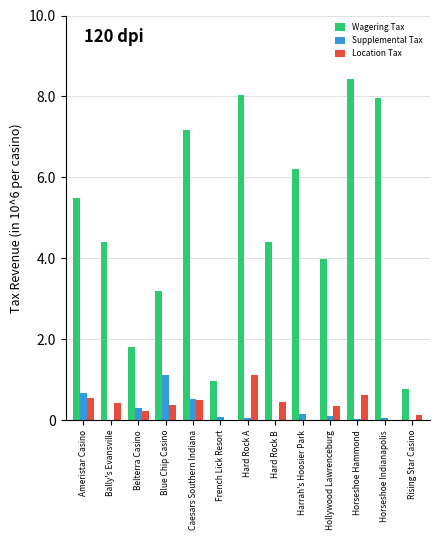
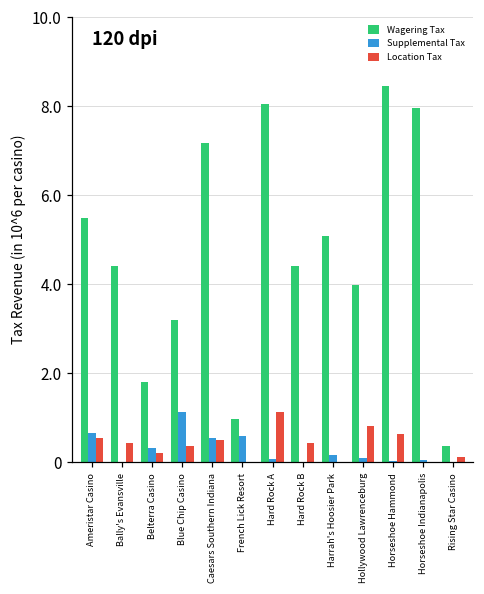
  {
    "Wagering Tax": {
      "Ameristar Casino": 5.5,
      "Bally's Evansville": 4.4,
      "Belterra Casino": 1.8,
      "Blue Chip Casino": 3.2,
      "Caesars Southern Indiana": 7.2,
      "French Lick Resort": 1.0,
      "Hard Rock A": 8.0,
      "Hard Rock B": 4.4,
-     "Harrah's Hoosier Park": 6.2,
+     "Harrah's Hoosier Park": 5.1,
      "Hollywood Lawrenceburg": 4.0,
      "Horseshoe Hammond": 8.4,
      "Horseshoe Indianapolis": 8.0,
-     "Rising Star Casino": 0.8
+     "Rising Star Casino": 0.4
    },
    "Supplemental Tax": {
      "Ameristar Casino": 0.7,
      "Belterra Casino": 0.3,
      "Blue Chip Casino": 1.1,
      "Caesars Southern Indiana": 0.5,
-     "French Lick Resort": 0.1,
+     "French Lick Resort": 0.6,
      "Hard Rock B": 0.0,
      "Harrah's Hoosier Park": 0.2,
      "Hollywood Lawrenceburg": 0.1
    },
    "Location Tax": {
      "Ameristar Casino": 0.5,
      "Bally's Evansville": 0.4,
      "Belterra Casino": 0.2,
      "Blue Chip Casino": 0.4,
      "Caesars Southern Indiana": 0.5,
      "French Lick Resort": 0.0,
      "Hard Rock A": 1.1,
      "Hard Rock B": 0.4,
      "Harrah's Hoosier Park": 0.0,
-     "Hollywood Lawrenceburg": 0.3,
+     "Hollywood Lawrenceburg": 0.8,
      "Horseshoe Hammond": 0.6,
      "Horseshoe Indianapolis": 0.0,
      "Rising Star Casino": 0.1
    }
  }
